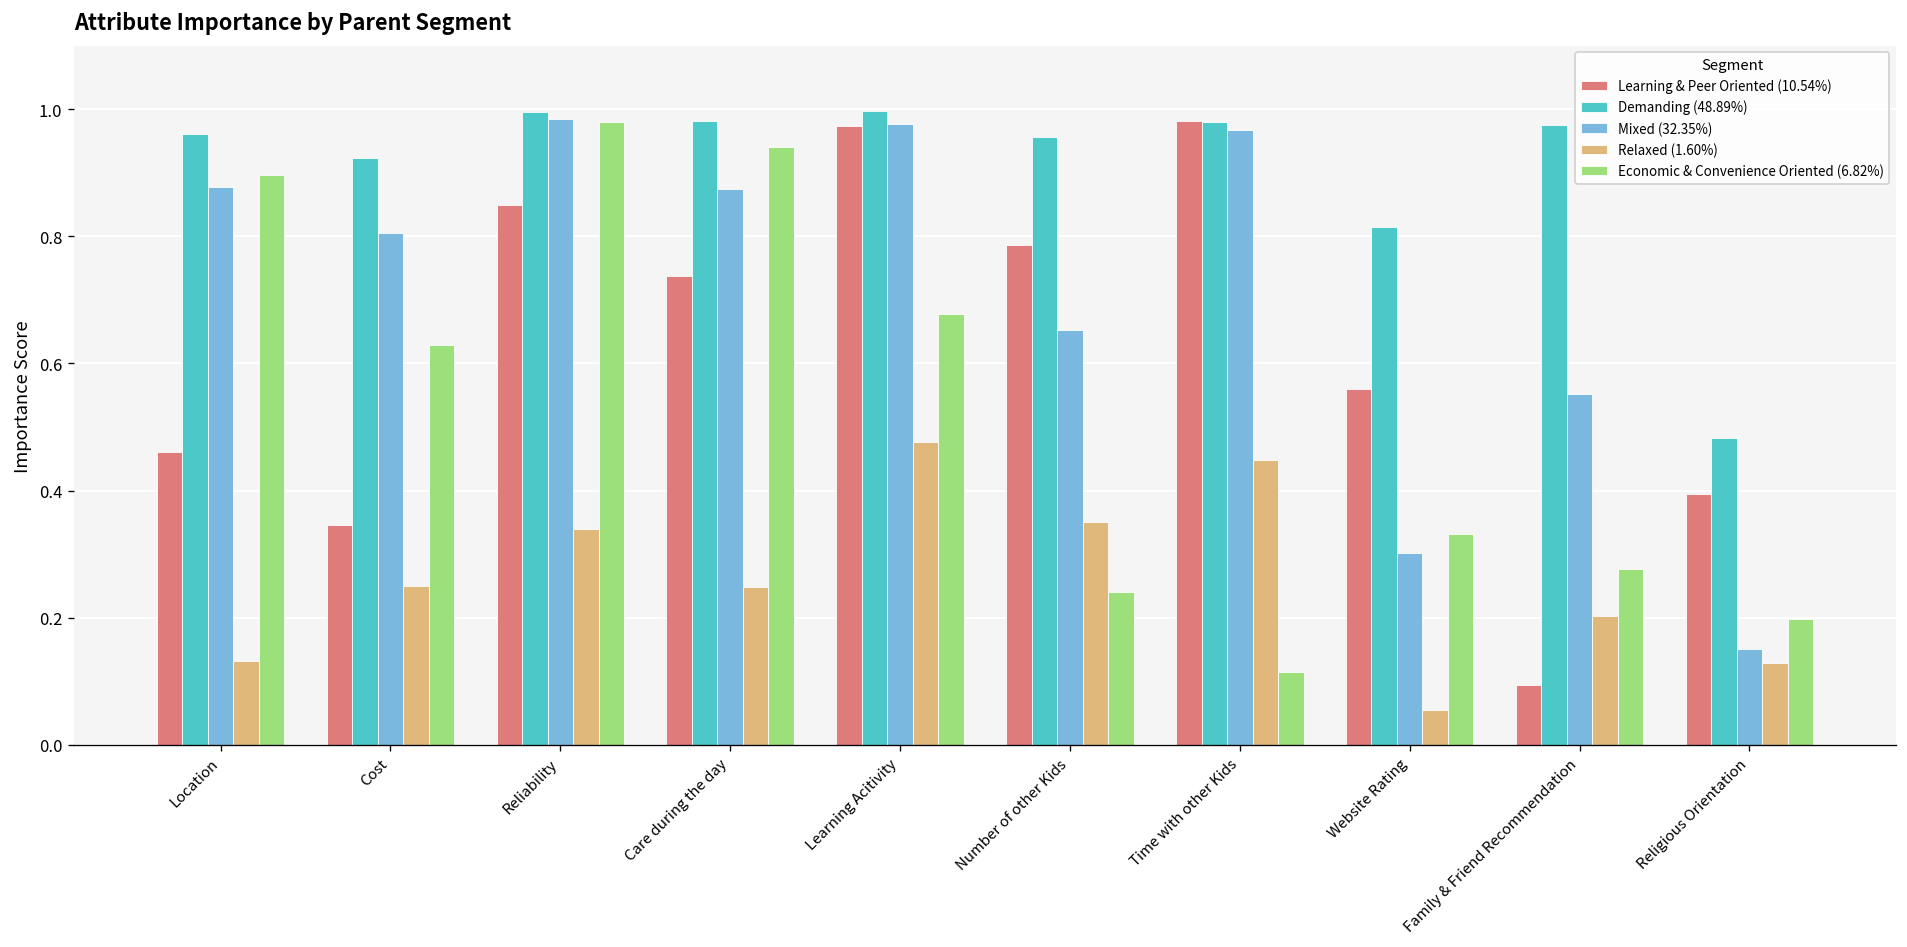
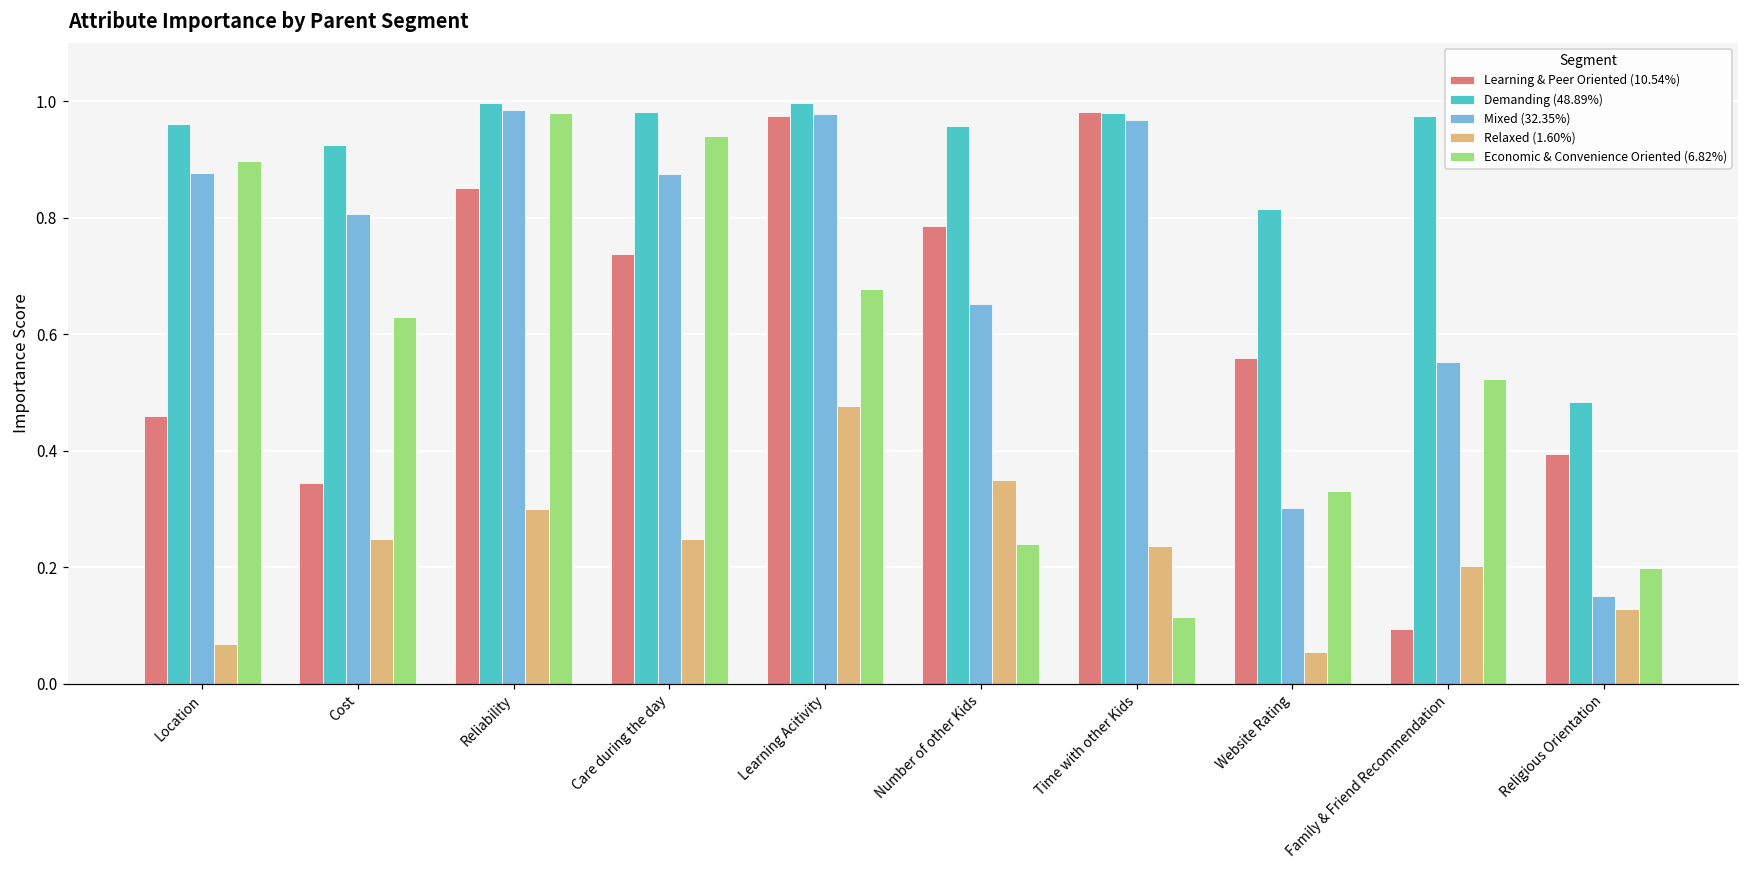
  {
    "Learning & Peer Oriented (10.54%)": {
      "Location": 0.46,
      "Cost": 0.35,
      "Reliability": 0.85,
      "Care during the day": 0.74,
      "Learning Acitivity": 0.97,
      "Number of other Kids": 0.79,
      "Time with other Kids": 0.98,
      "Website Rating": 0.56,
      "Family & Friend Recommendation": 0.09,
      "Religious Orientation": 0.39
    },
    "Relaxed (1.60%)": {
-     "Location": 0.13,
+     "Location": 0.07,
      "Cost": 0.25,
-     "Reliability": 0.34,
+     "Reliability": 0.30,
      "Care during the day": 0.25,
      "Learning Acitivity": 0.48,
      "Number of other Kids": 0.35,
-     "Time with other Kids": 0.45,
+     "Time with other Kids": 0.24,
      "Website Rating": 0.06,
      "Family & Friend Recommendation": 0.20,
      "Religious Orientation": 0.13
    },
    "Economic & Convenience Oriented (6.82%)": {
      "Location": 0.90,
      "Cost": 0.63,
      "Reliability": 0.98,
      "Care during the day": 0.94,
      "Learning Acitivity": 0.68,
      "Number of other Kids": 0.24,
      "Time with other Kids": 0.11,
      "Website Rating": 0.33,
-     "Family & Friend Recommendation": 0.28,
+     "Family & Friend Recommendation": 0.52,
      "Religious Orientation": 0.20
    }
  }
